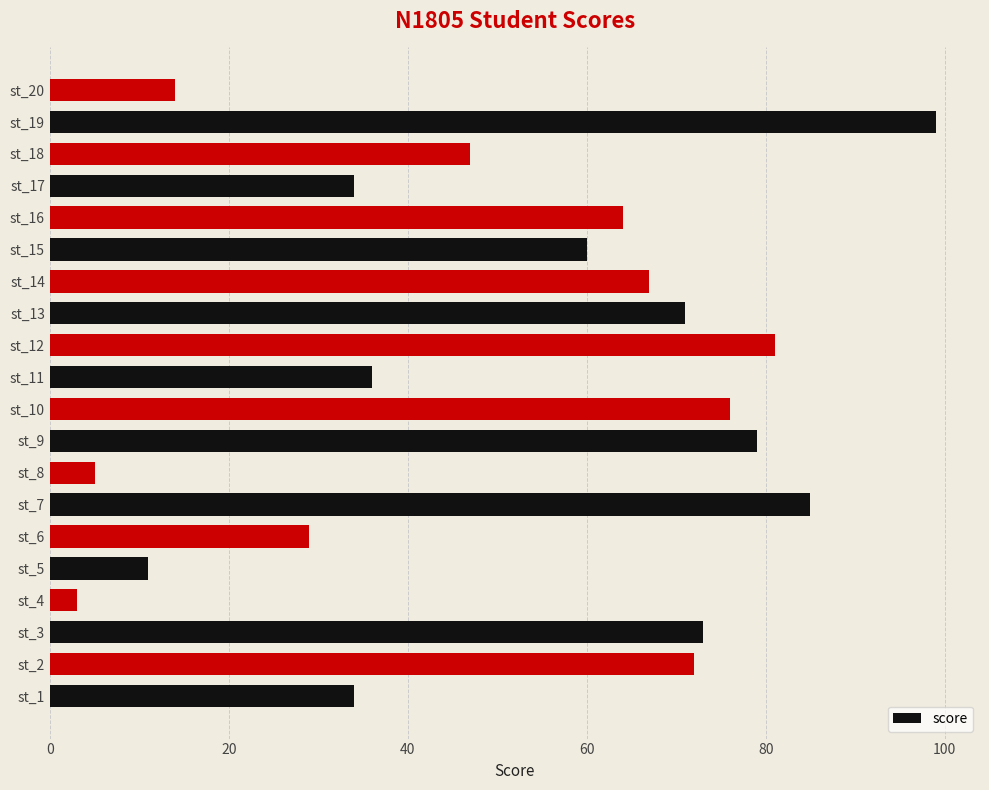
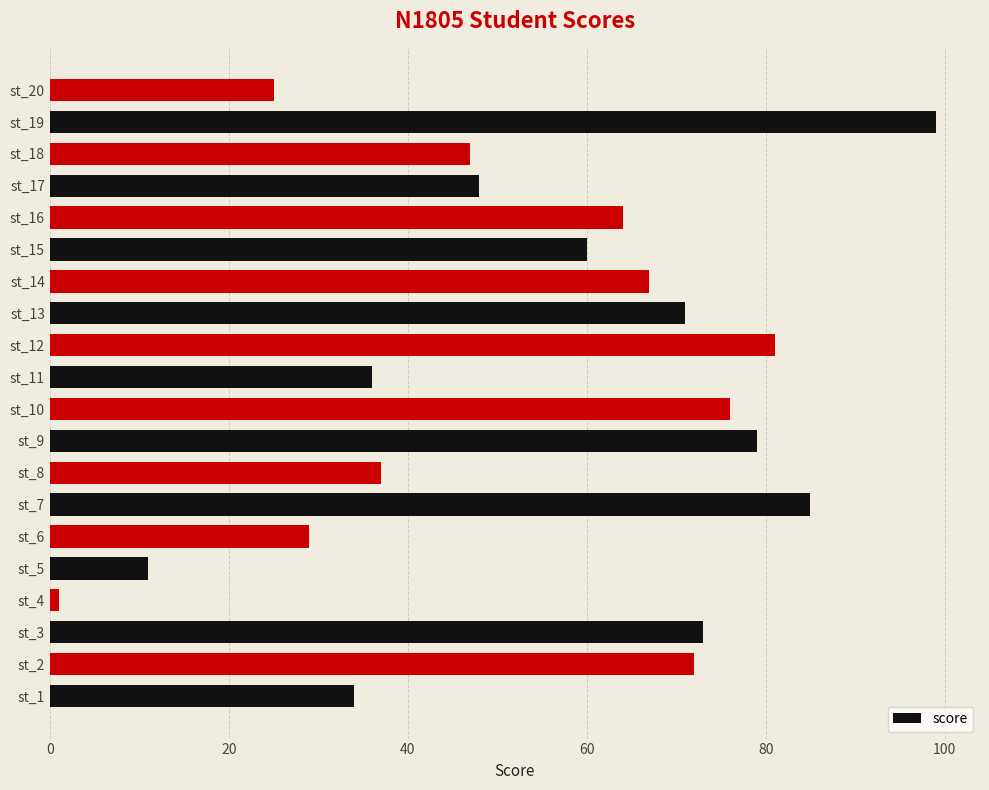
  {
-   "st_20": 14,
+   "st_20": 25,
    "st_19": 99,
    "st_18": 47,
-   "st_17": 34,
+   "st_17": 48,
    "st_16": 64,
    "st_15": 60,
    "st_14": 67,
    "st_13": 71,
    "st_12": 81,
    "st_11": 36,
    "st_10": 76,
    "st_9": 79,
-   "st_8": 5,
+   "st_8": 37,
    "st_7": 85,
    "st_6": 29,
    "st_5": 11,
-   "st_4": 3,
+   "st_4": 1,
    "st_3": 73,
    "st_2": 72,
    "st_1": 34
  }
